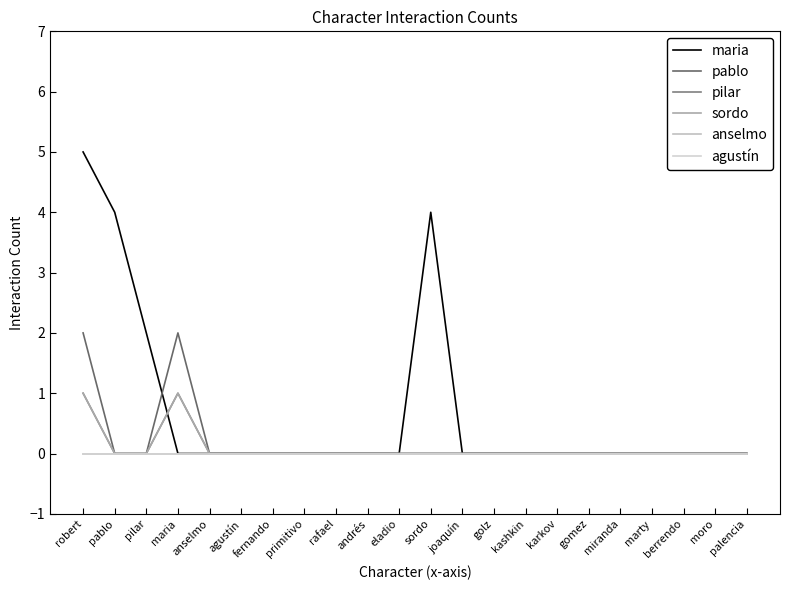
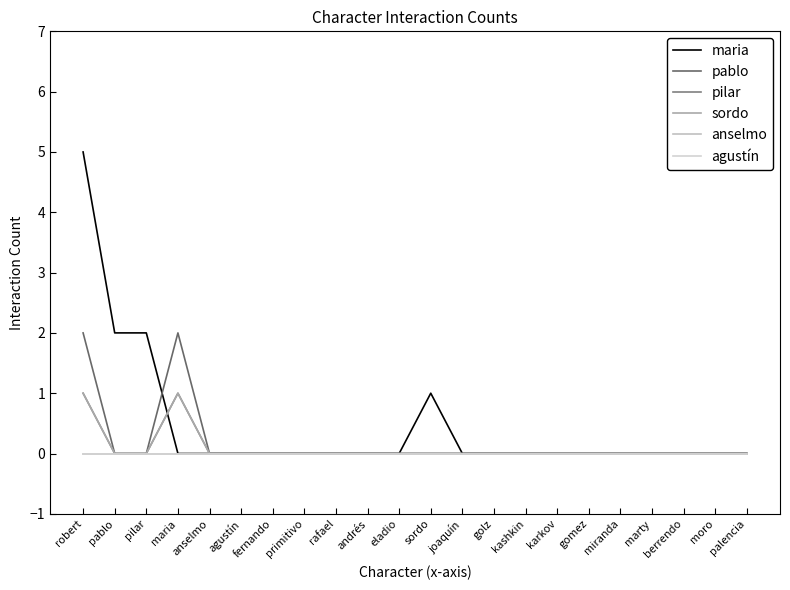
  {
    "maria": {
      "robert": 5,
-     "pablo": 4,
+     "pablo": 2,
      "pilar": 2,
-     "sordo": 4
+     "sordo": 1
    },
    "pablo": {
      "robert": 2,
      "maria": 2
    },
    "sordo": {
      "robert": 1,
      "maria": 1
    },
    "agustín": {
      "robert": 0
    }
  }
